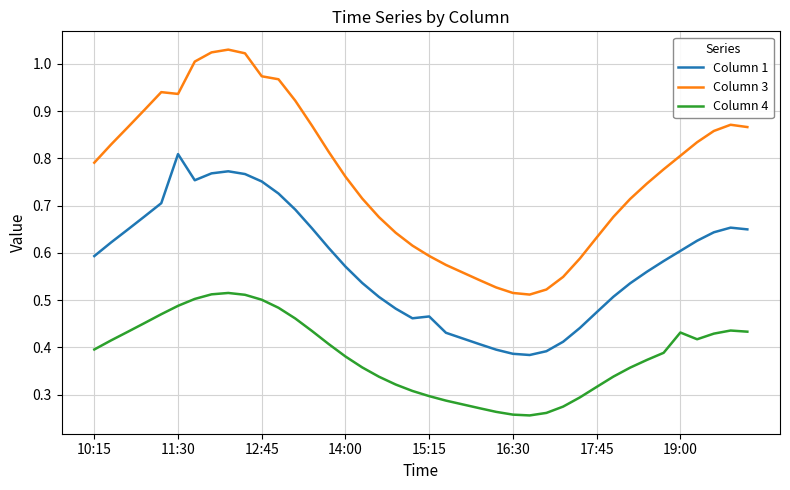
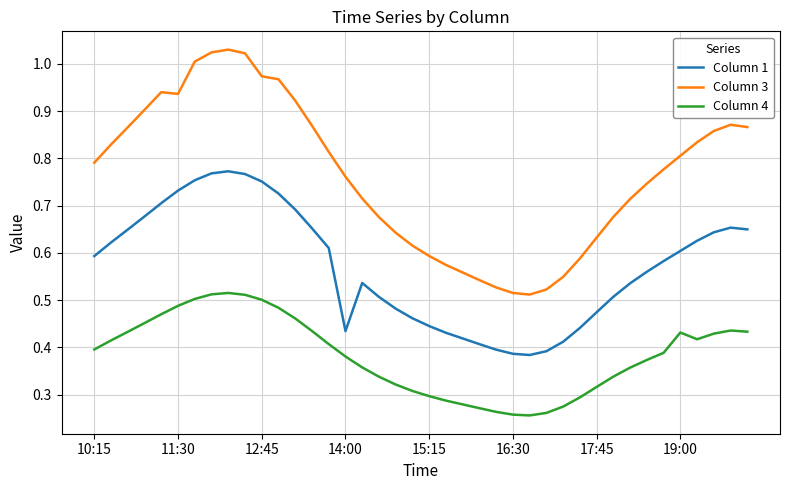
  {
    "Column 1": {
      "10:15": 0.59,
-     "11:30": 0.81,
+     "11:30": 0.73,
      "12:45": 0.75,
-     "14:00": 0.57,
-     "15:15": 0.47,
+     "14:00": 0.43,
+     "15:15": 0.45,
      "16:30": 0.39,
      "17:45": 0.47,
      "19:00": 0.60
    },
    "Column 3": {
      "10:15": 0.79,
      "11:30": 0.94,
      "12:45": 0.97,
      "14:00": 0.76,
      "15:15": 0.59,
      "16:30": 0.52,
      "17:45": 0.63,
      "19:00": 0.81
    },
    "Column 4": {
      "10:15": 0.40,
      "11:30": 0.49,
      "12:45": 0.50,
      "14:00": 0.38,
      "15:15": 0.30,
      "16:30": 0.26,
      "17:45": 0.32,
      "19:00": 0.43
    }
  }
